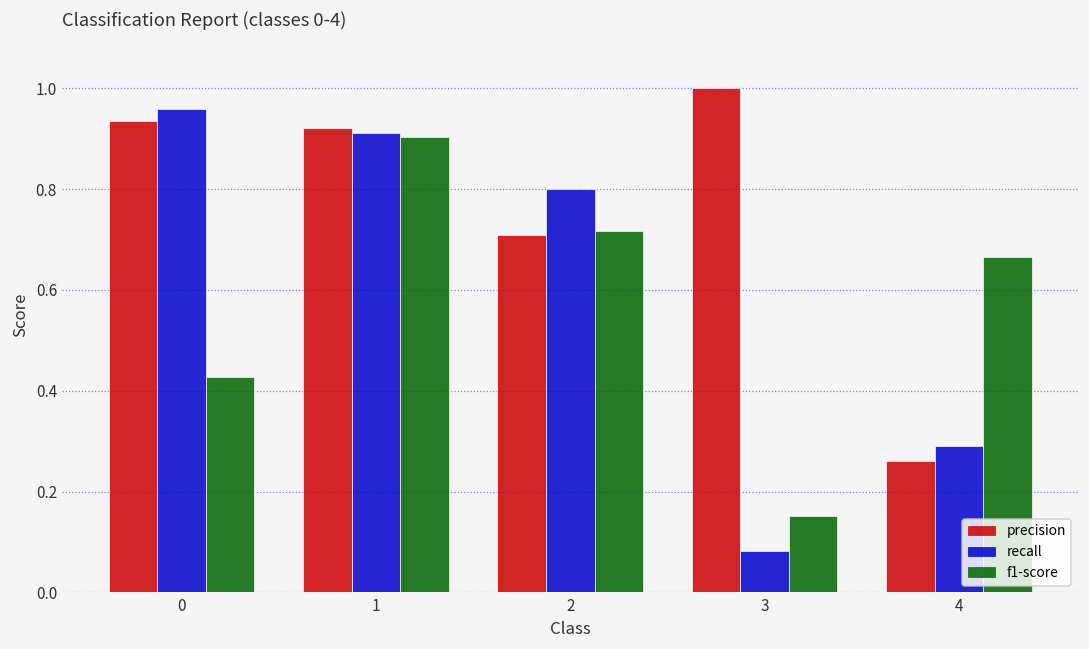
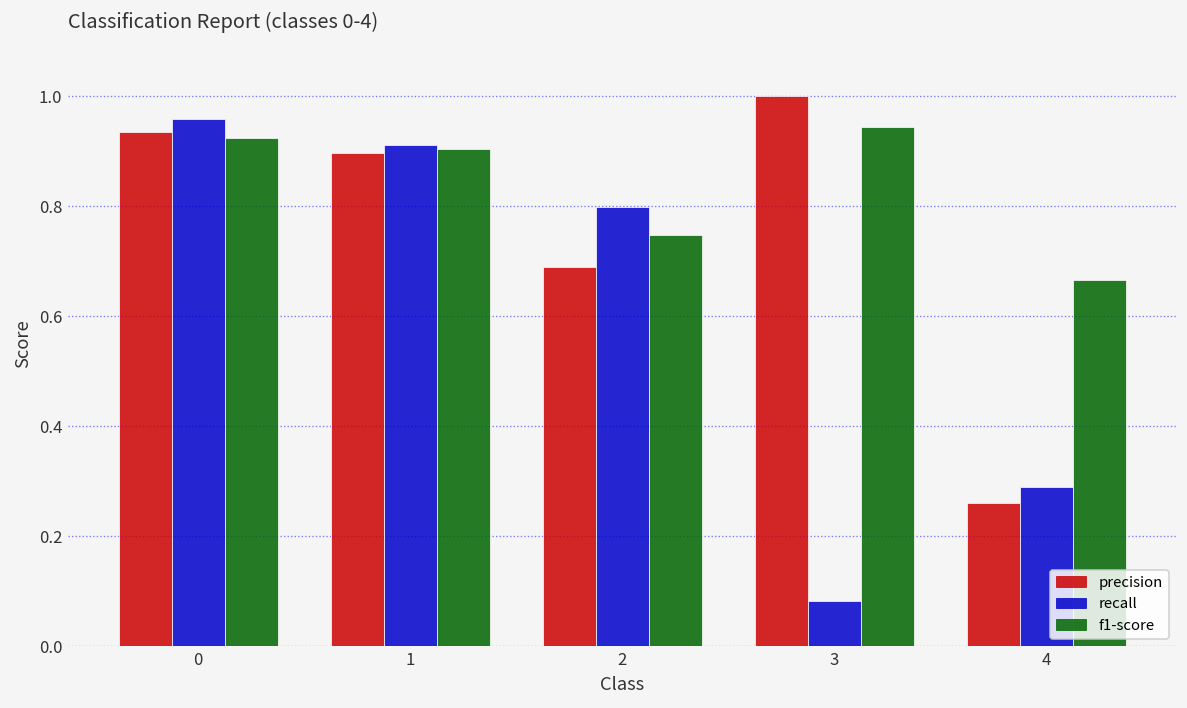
  {
    "precision": {
      "0": 0.94,
-     "1": 0.92,
-     "2": 0.71,
+     "1": 0.90,
+     "2": 0.69,
      "3": 1.00,
      "4": 0.26
    },
    "recall": {
      "0": 0.96,
      "1": 0.91,
      "2": 0.80,
      "3": 0.08,
      "4": 0.29
    },
    "f1-score": {
-     "0": 0.43,
+     "0": 0.92,
      "1": 0.90,
-     "2": 0.72,
-     "3": 0.15,
+     "2": 0.75,
+     "3": 0.94,
      "4": 0.67
    }
  }
